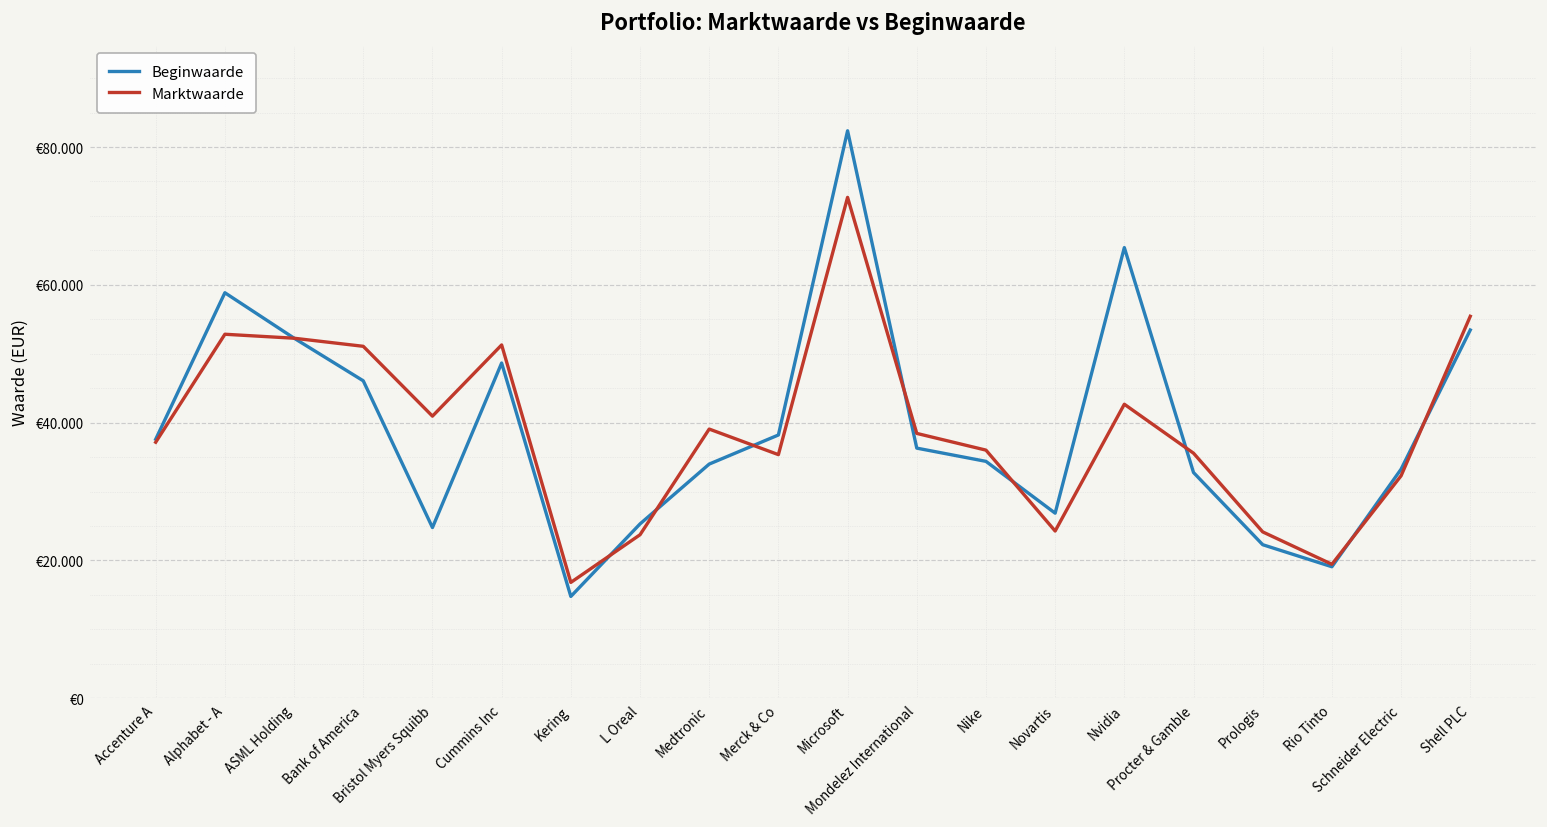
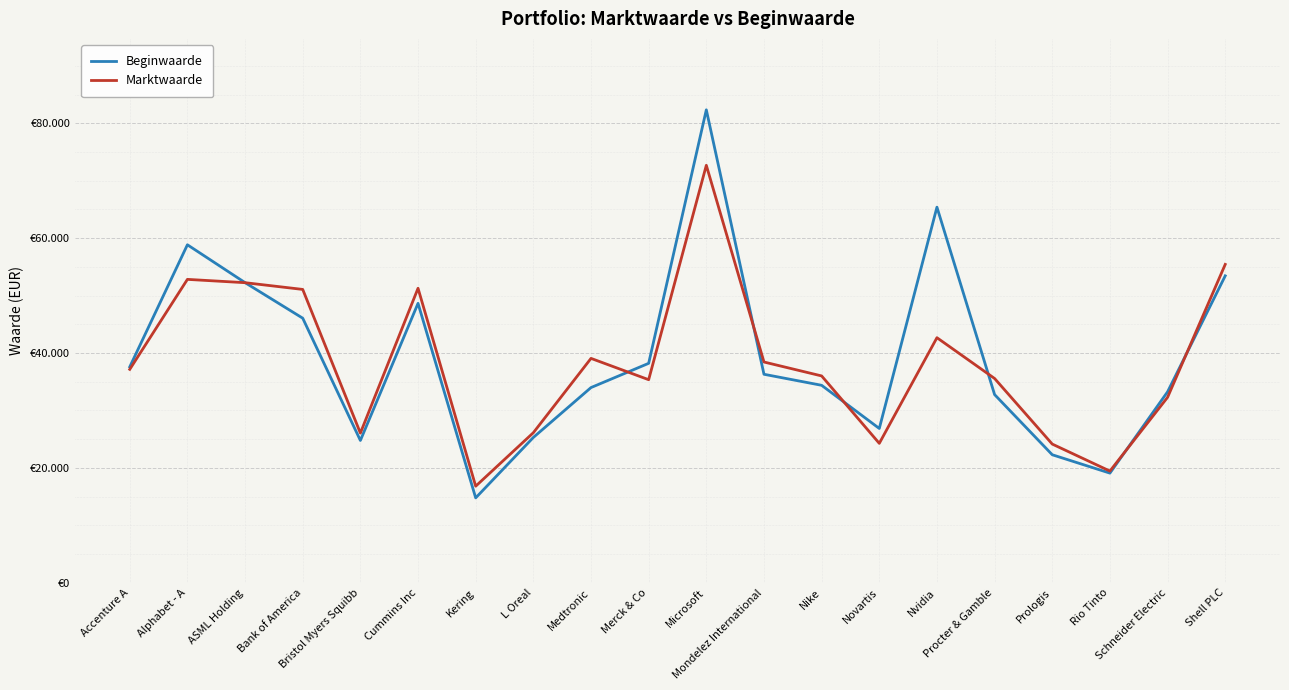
  {
    "Beginwaarde": {
      "Alphabet - A": "€59",
      "Bank of America": "€46",
      "Bristol Myers Squibb": "€25",
      "Cummins Inc": "€49",
      "Kering": "€15",
      "L Oreal": "€25",
      "Medtronic": "€34",
      "Merck & Co": "€38",
      "Microsoft": "€82",
      "Mondelez International": "€36",
      "Nike": "€34",
      "Novartis": "€27",
      "Nvidia": "€65",
      "Procter & Gamble": "€33",
      "Prologis": "€22",
      "Schneider Electric": "€33",
      "Shell PLC": "€53"
    },
    "Marktwaarde": {
      "Alphabet - A": "€53",
      "Bank of America": "€51",
-     "Bristol Myers Squibb": "€41",
+     "Bristol Myers Squibb": "€26",
      "Cummins Inc": "€51",
      "Kering": "€17",
-     "L Oreal": "€24",
+     "L Oreal": "€26",
      "Medtronic": "€39",
      "Merck & Co": "€35",
      "Microsoft": "€73",
      "Mondelez International": "€38",
      "Nike": "€36",
      "Novartis": "€24",
      "Nvidia": "€43",
      "Procter & Gamble": "€36",
      "Prologis": "€24",
      "Schneider Electric": "€32",
      "Shell PLC": "€55"
    }
  }
